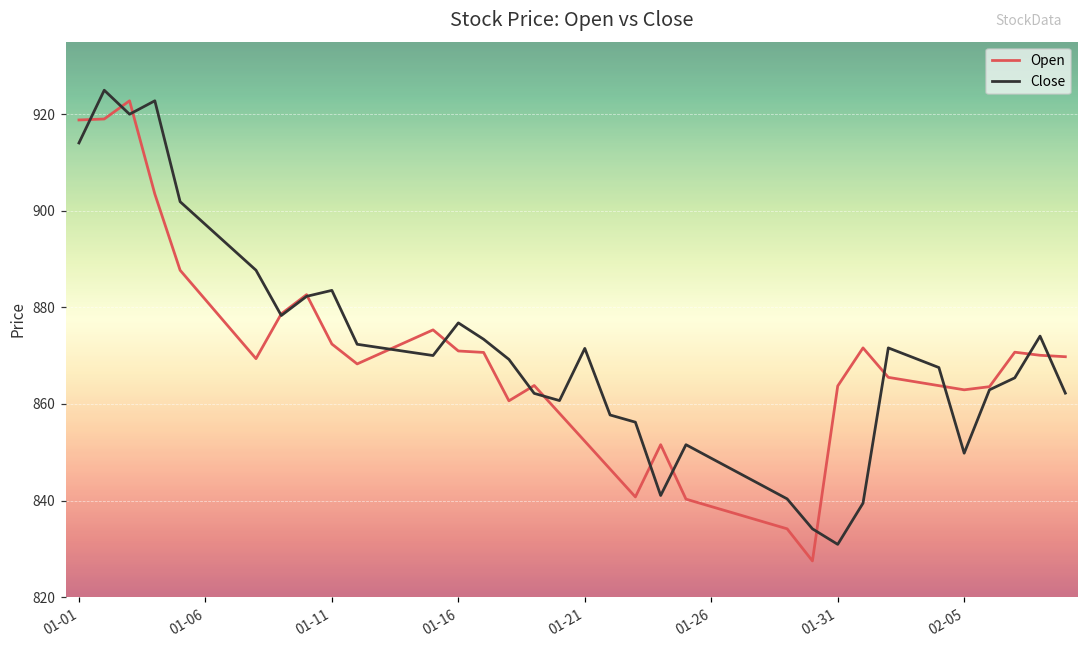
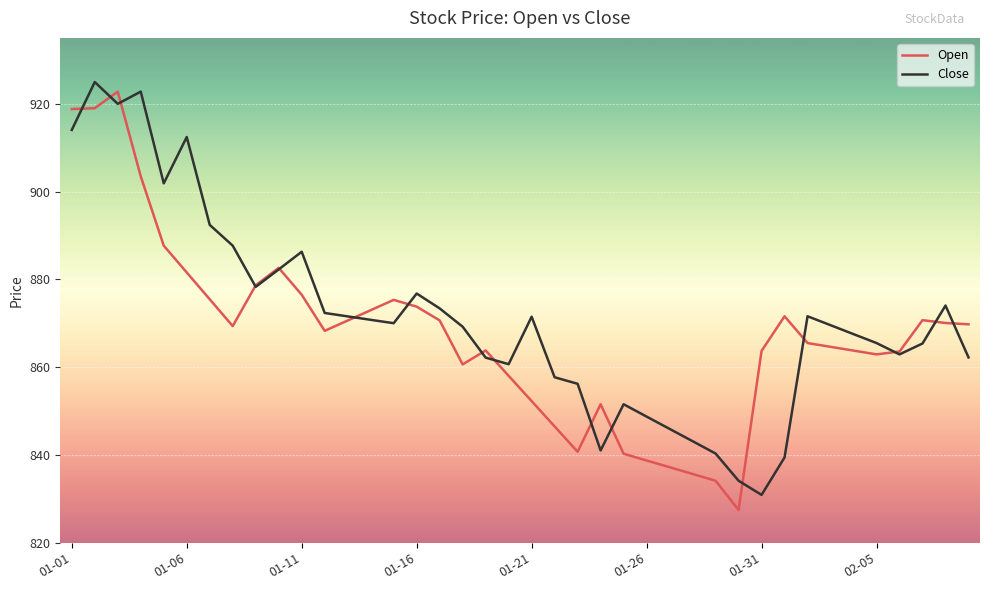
  {
    "Open": {
      "01-01": 919,
      "01-06": 882,
-     "01-11": 872,
-     "01-16": 871,
+     "01-11": 877,
+     "01-16": 874,
      "01-21": 852,
      "01-26": 839,
      "01-31": 864,
      "02-05": 863
    },
    "Close": {
      "01-01": 914,
-     "01-06": 897,
-     "01-11": 884,
+     "01-06": 912,
+     "01-11": 886,
      "01-16": 877,
      "01-21": 872,
      "01-26": 849,
      "01-31": 831,
-     "02-05": 850
+     "02-05": 866
    }
  }
